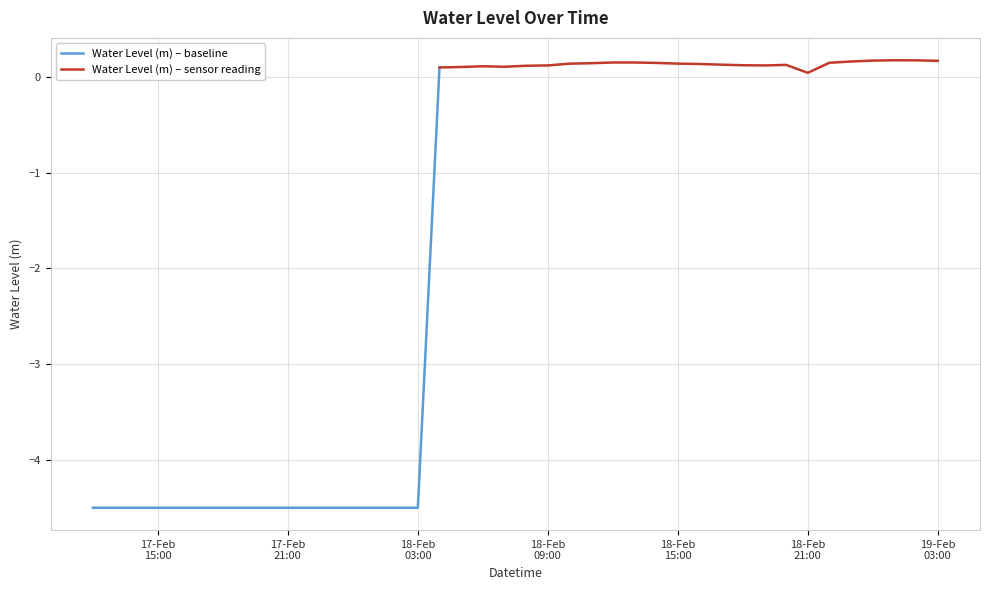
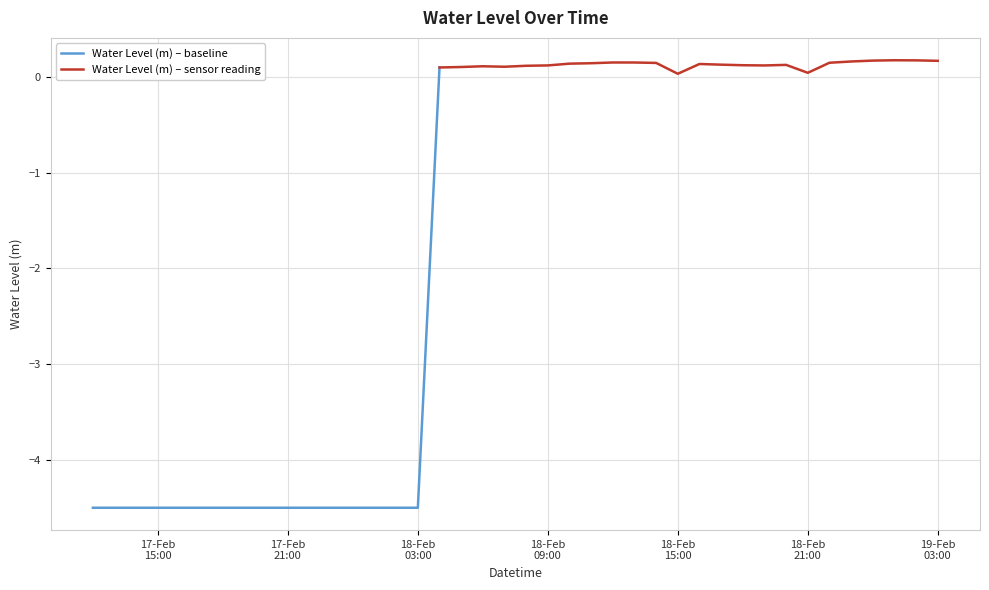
  {
    "Water Level (m) – baseline": {
      "17-Feb 15:00": -4.5,
      "17-Feb 21:00": -4.5,
      "18-Feb 03:00": -4.5
    },
    "Water Level (m) – sensor reading": {
      "18-Feb 09:00": 0.1,
-     "18-Feb 15:00": 0.1,
+     "18-Feb 15:00": 0.0,
      "18-Feb 21:00": 0.0,
      "19-Feb 03:00": 0.2
    }
  }
